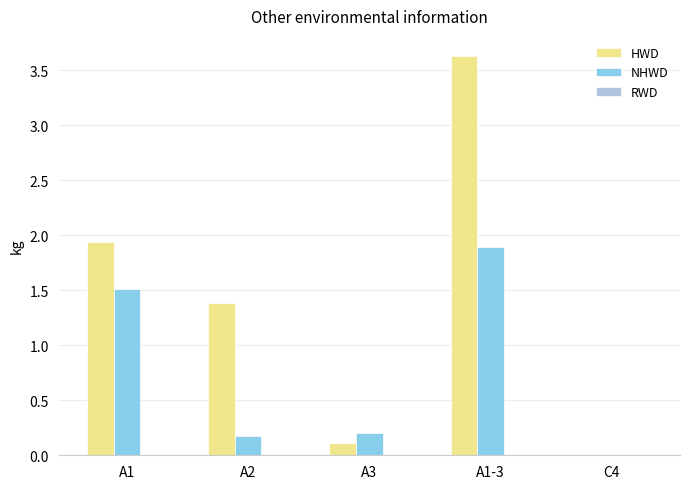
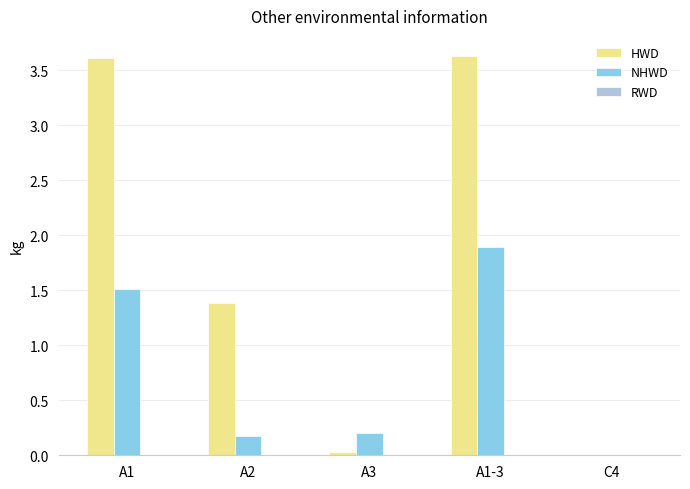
  {
    "HWD": {
-     "A1": 1.94,
+     "A1": 3.61,
      "A2": 1.39,
-     "A3": 0.11,
+     "A3": 0.03,
      "A1-3": 3.63,
      "C4": 0.00
    }
  }
